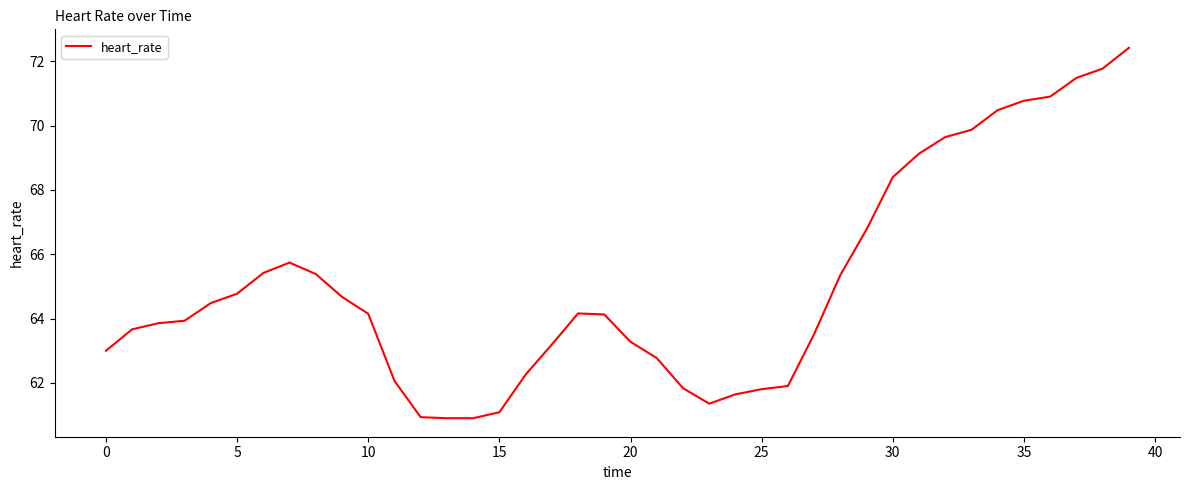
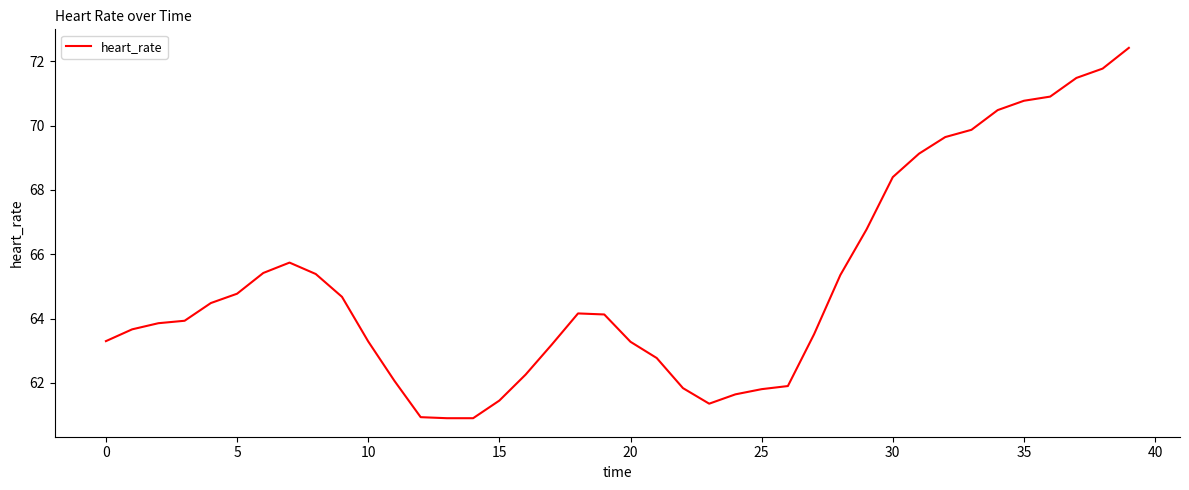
  {
-   "0": 63.0,
+   "0": 63.3,
    "5": 64.8,
-   "10": 64.2,
-   "15": 61.1,
+   "10": 63.3,
+   "15": 61.5,
    "20": 63.3,
    "25": 61.8,
    "30": 68.4,
    "35": 70.8
  }
